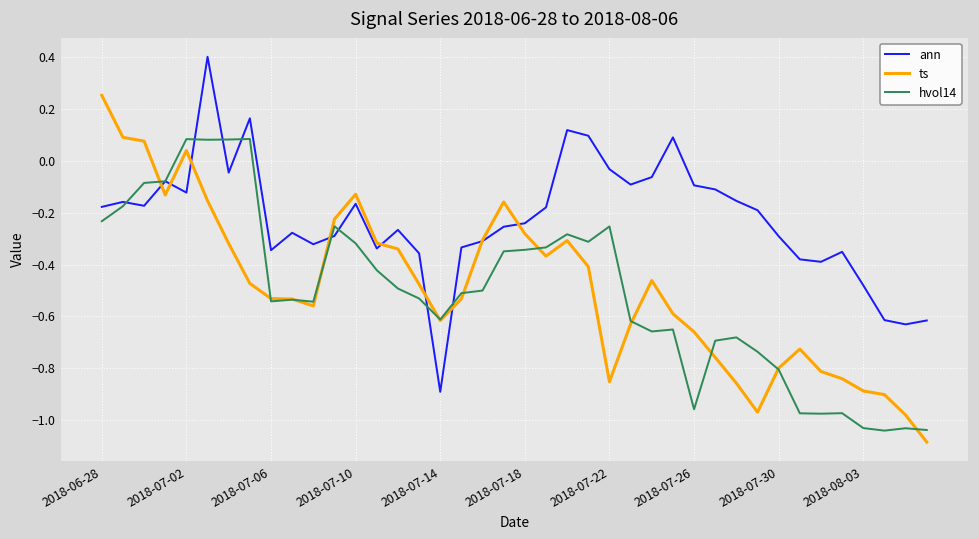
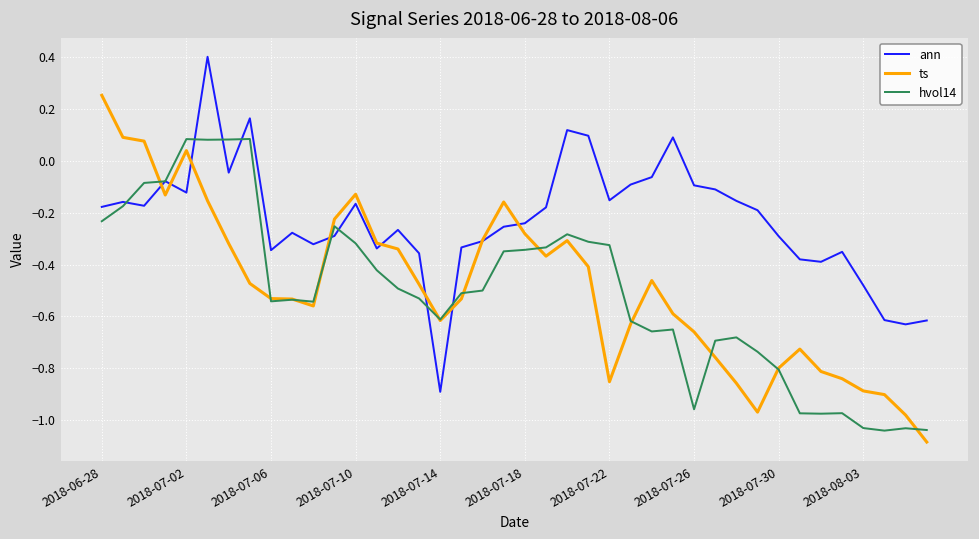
  {
    "ann": {
      "2018-06-28": -0.18,
      "2018-07-02": -0.12,
      "2018-07-06": -0.34,
      "2018-07-10": -0.17,
      "2018-07-14": -0.89,
      "2018-07-18": -0.24,
-     "2018-07-22": -0.03,
+     "2018-07-22": -0.15,
      "2018-07-26": -0.09,
      "2018-07-30": -0.29,
      "2018-08-03": -0.48
    },
    "ts": {
      "2018-06-28": 0.25,
      "2018-07-02": 0.04,
      "2018-07-06": -0.53,
      "2018-07-10": -0.13,
      "2018-07-18": -0.28,
      "2018-07-22": -0.85,
      "2018-07-26": -0.66,
      "2018-08-03": -0.89
    },
    "hvol14": {
      "2018-06-28": -0.23,
      "2018-07-02": 0.08,
      "2018-07-06": -0.54,
      "2018-07-10": -0.32,
      "2018-07-18": -0.34,
-     "2018-07-22": -0.25,
+     "2018-07-22": -0.32,
      "2018-07-26": -0.96,
      "2018-08-03": -1.03
    }
  }
